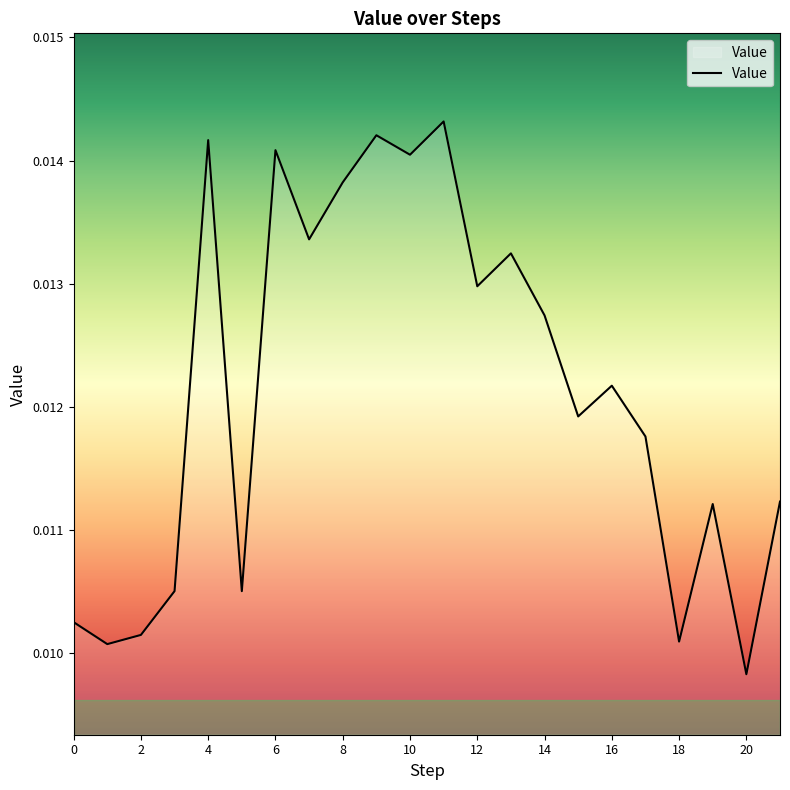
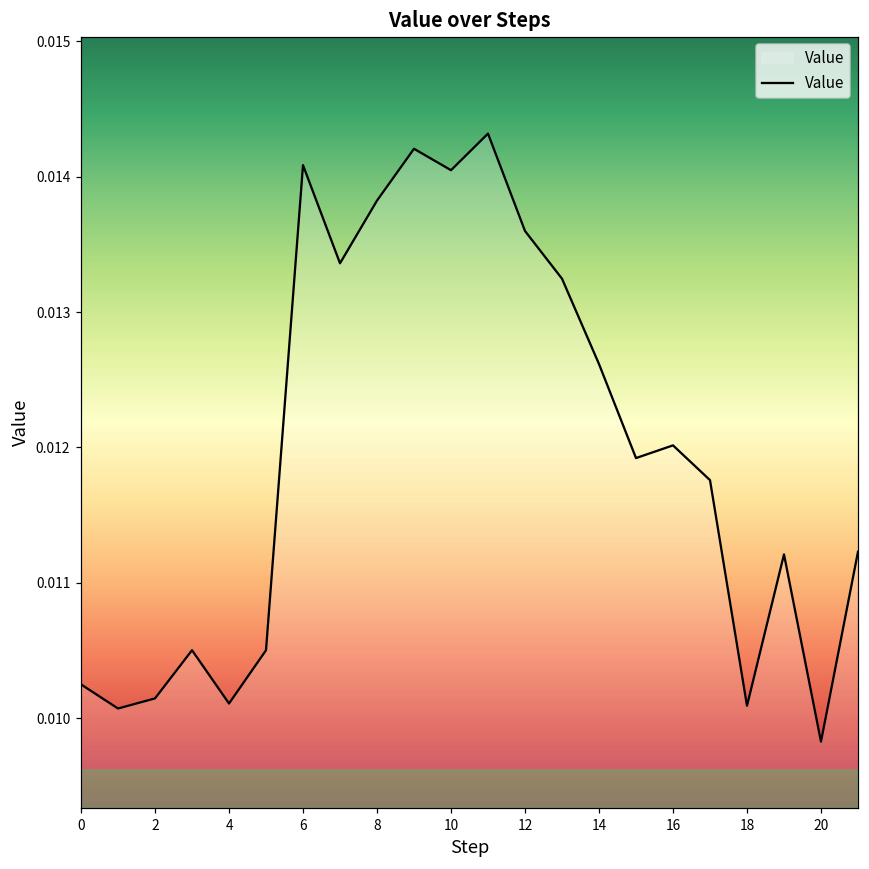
  {
    "0": 0.01025,
    "2": 0.01015,
-   "4": 0.01417,
+   "4": 0.01011,
    "6": 0.01408,
    "8": 0.01382,
    "10": 0.01405,
-   "12": 0.01298,
-   "14": 0.01274,
-   "16": 0.01217,
+   "12": 0.01360,
+   "14": 0.01262,
+   "16": 0.01202,
    "18": 0.01009,
    "20": 0.00983
  }
